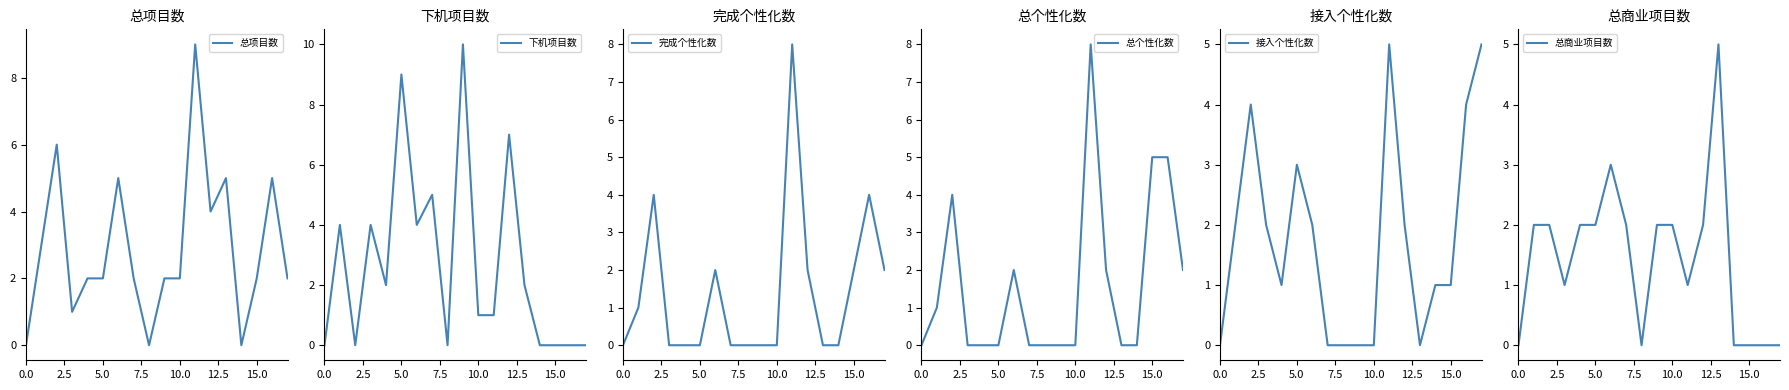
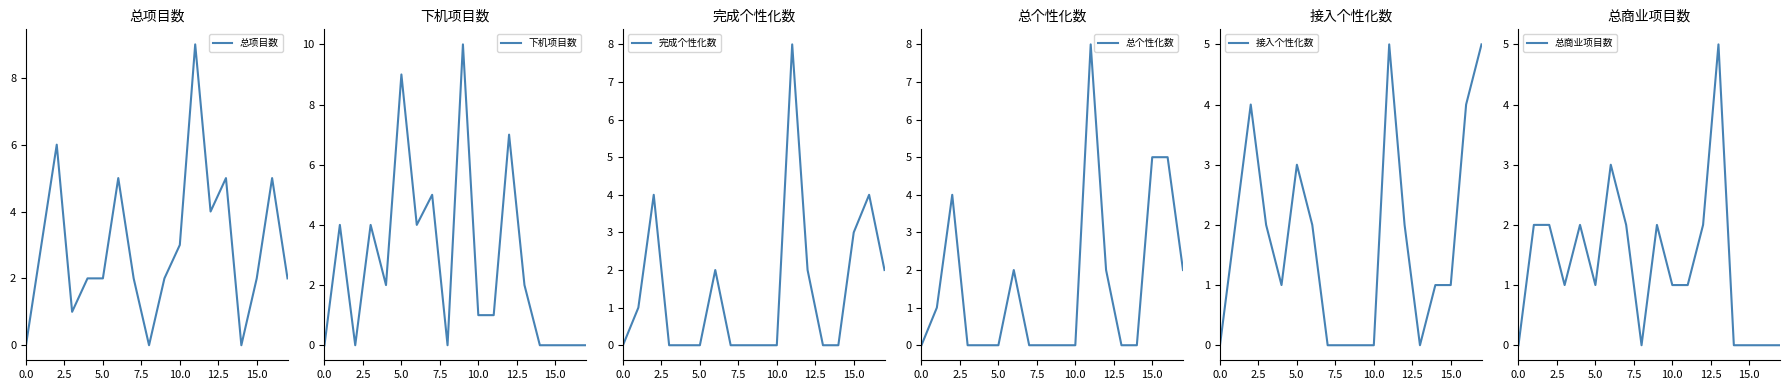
  {
    "总项目数": {
      "0.0": 0,
      "5.0": 2,
-     "10.0": 2,
+     "10.0": 3,
      "15.0": 2
    },
    "下机项目数": {
      "0.0": 0.0,
      "5.0": 9.0,
      "10.0": 1.0,
      "15.0": 0.0
    },
    "完成个性化数": {
      "0.0": 0,
      "5.0": 0,
      "10.0": 0,
-     "15.0": 2
+     "15.0": 3
    },
    "总个性化数": {
      "0.0": 0.0,
      "5.0": 0.0,
      "10.0": 0.0,
      "15.0": 5.0
    },
    "接入个性化数": {
      "0.0": 0.0,
      "5.0": 3.0,
      "10.0": 0.0,
      "15.0": 1.0
    },
    "总商业项目数": {
      "0.0": 0,
-     "5.0": 2,
-     "10.0": 2,
+     "5.0": 1,
+     "10.0": 1,
      "15.0": 0
    }
  }
